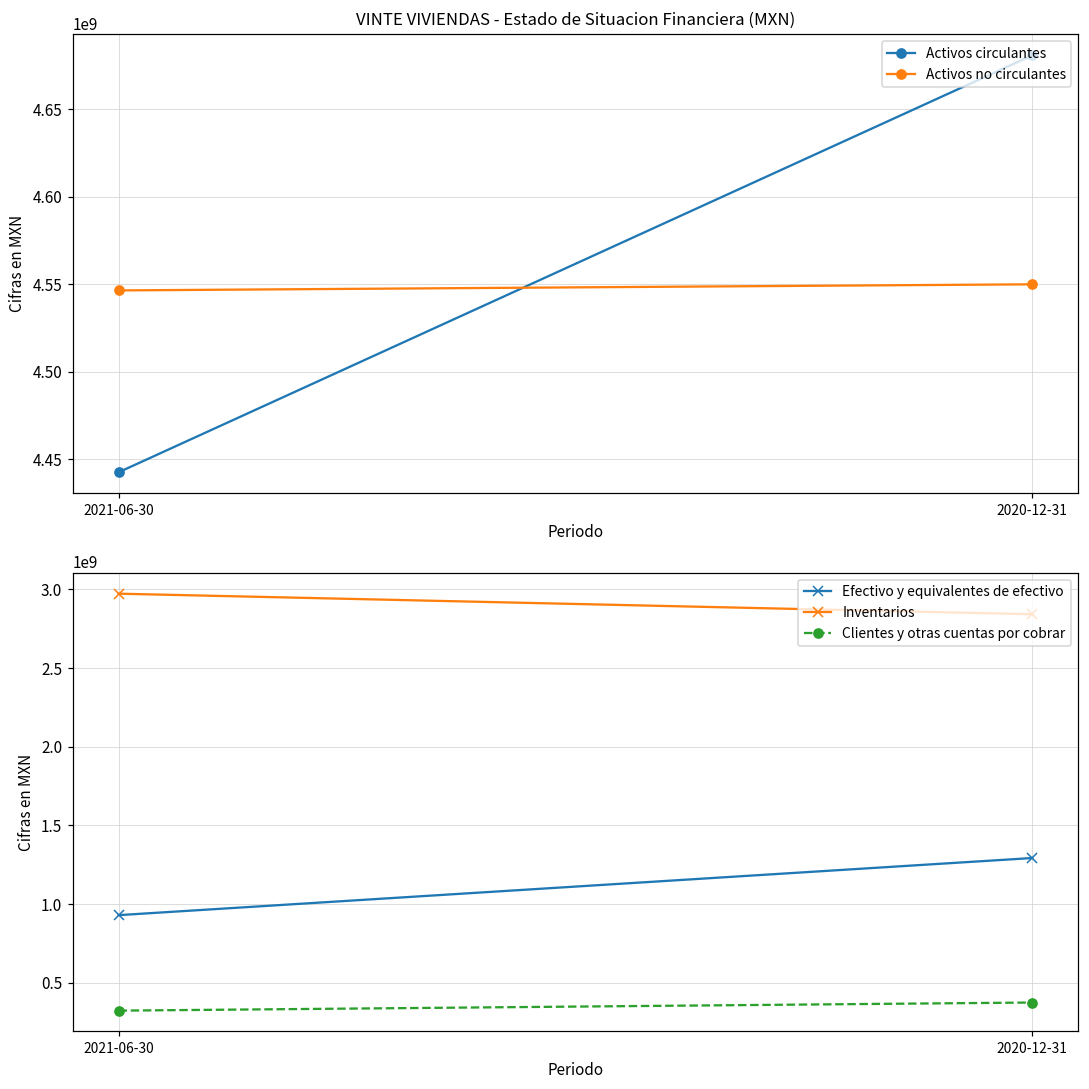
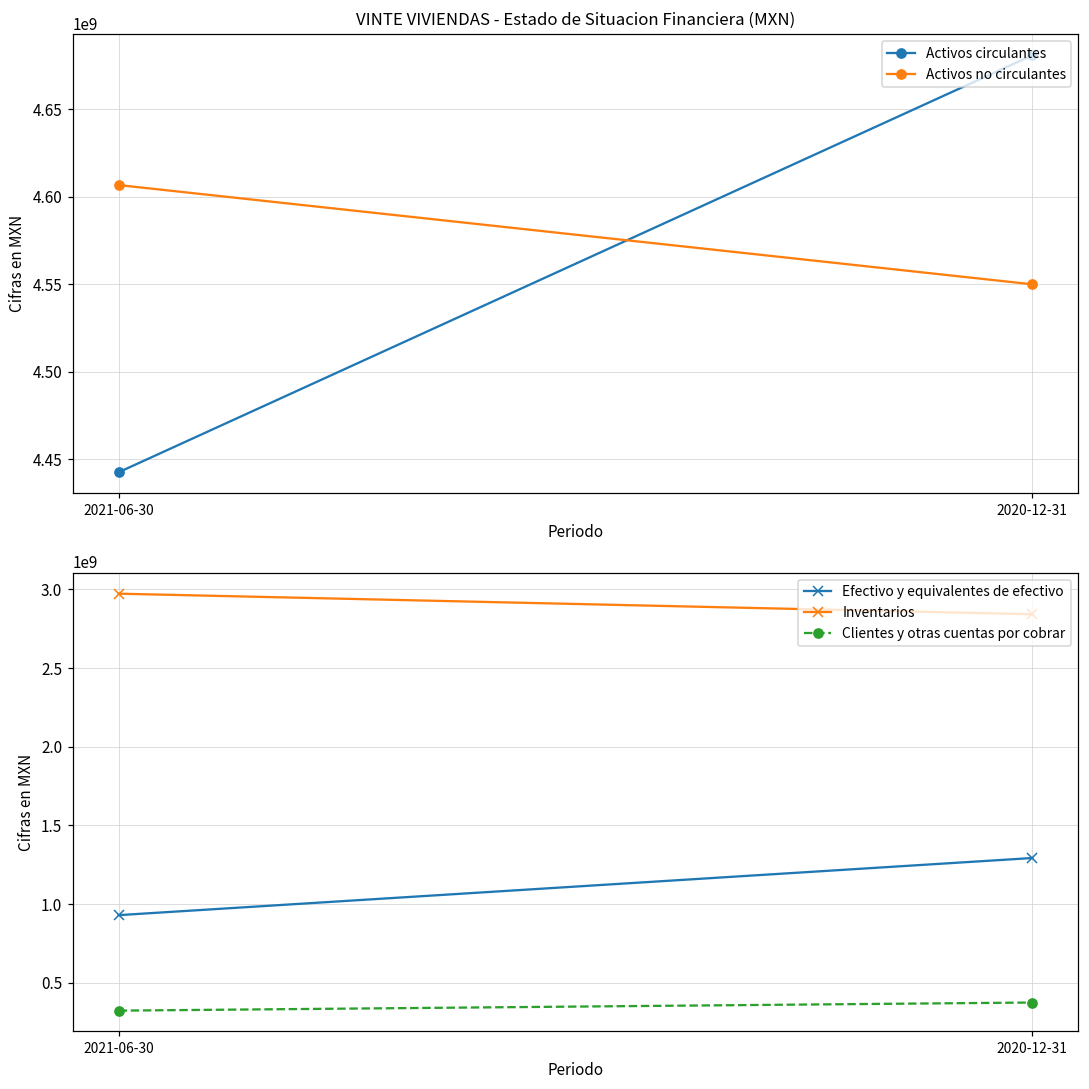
  {
    "VINTE VIVIENDAS - Estado de Situacion Financiera (MXN)": {
      "Activos circulantes": {
        "2021-06-30": 4443000000
      },
      "Activos no circulantes": {
-       "2021-06-30": 4546000000,
+       "2021-06-30": 4607000000,
        "2020-12-31": 4550000000
      }
    }
  }
